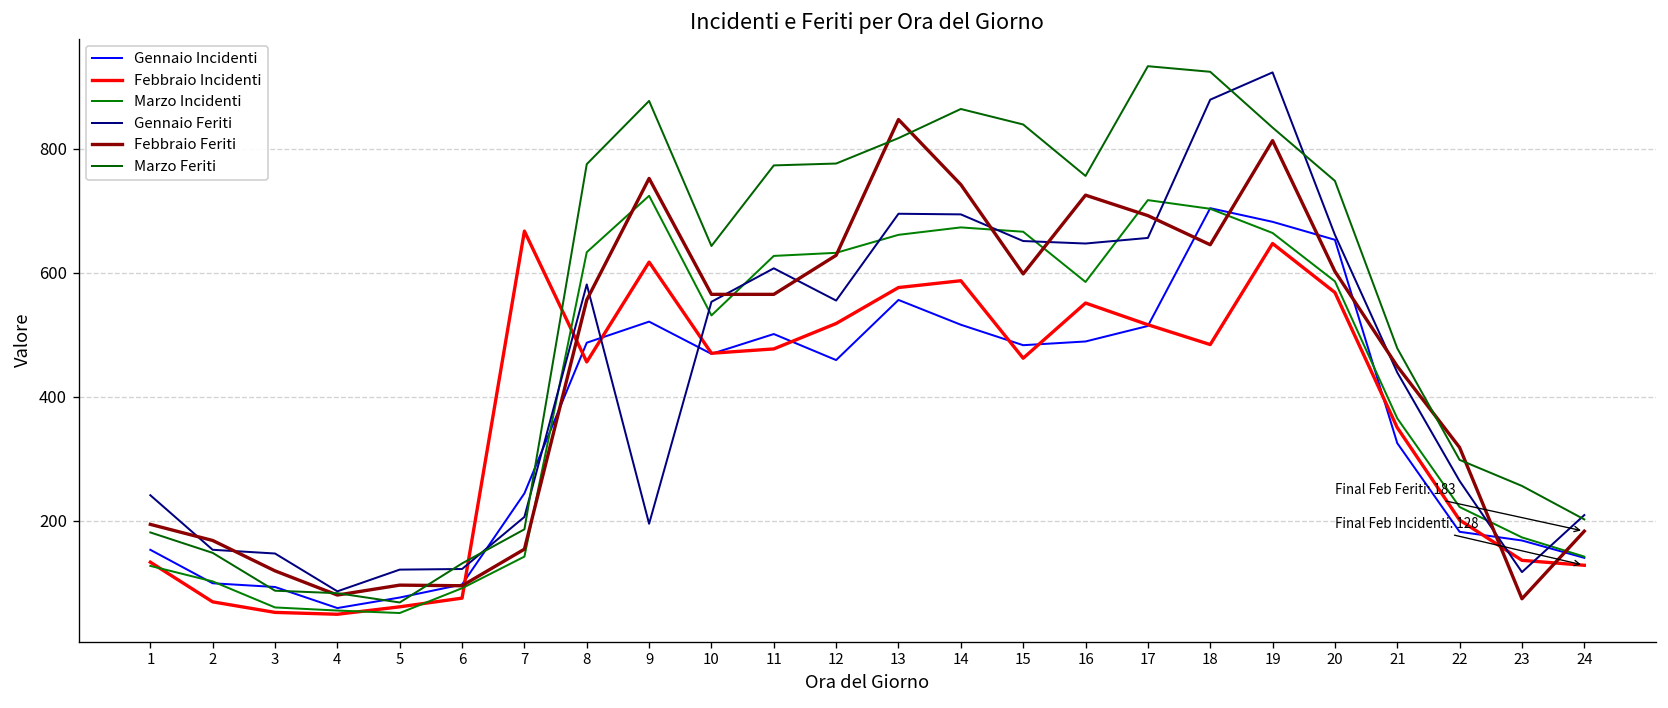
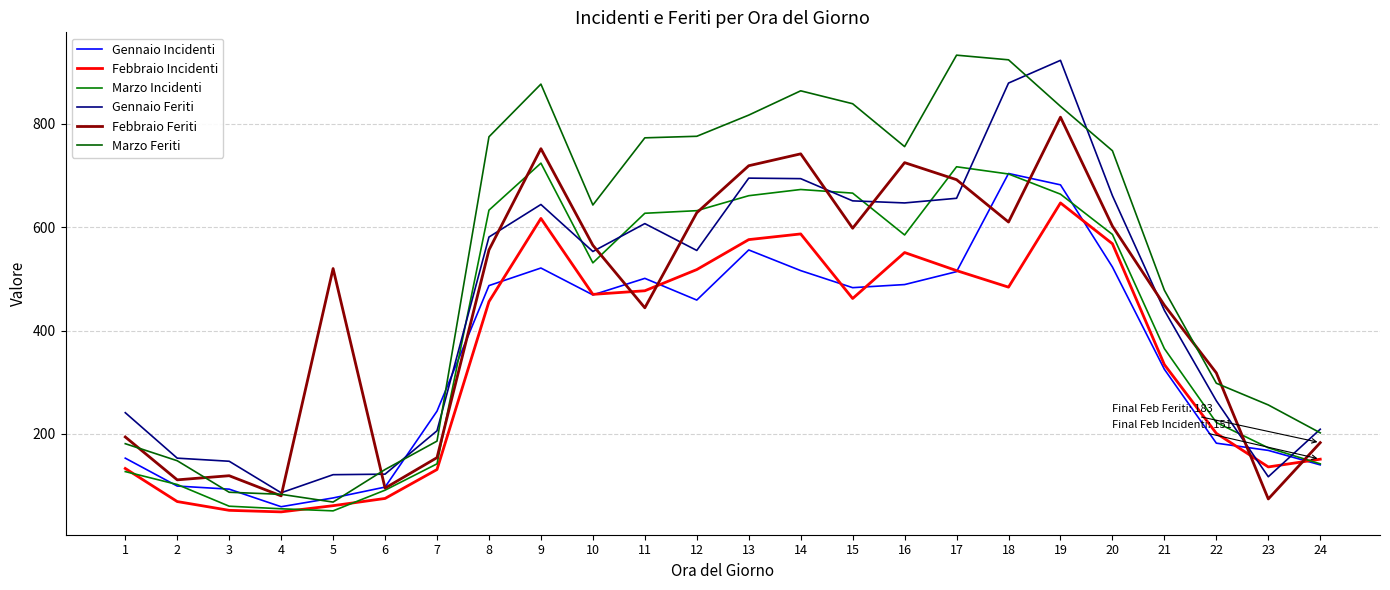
  {
    "Gennaio Incidenti": {
      "1": 150,
      "3": 90,
      "5": 80,
      "7": 240,
      "8": 490,
      "9": 520,
      "11": 500,
      "12": 460,
      "13": 560,
      "14": 520,
      "15": 480,
      "16": 490,
      "19": 680,
-     "20": 650,
+     "20": 520,
      "21": 330
    },
    "Febbraio Incidenti": {
-     "7": 670,
-     "21": 350,
-     "24": 128
+     "7": 130,
+     "21": 330,
+     "24": 151
    },
    "Gennaio Feriti": {
      "1": 240,
      "3": 150,
      "5": 120,
      "6": 120,
      "7": 210,
      "8": 580,
-     "9": 200,
+     "9": 640,
      "10": 550,
      "11": 610,
      "12": 560,
      "13": 700,
      "14": 690,
      "15": 650,
      "16": 650,
      "17": 660,
      "18": 880,
      "19": 920,
      "20": 660,
      "21": 440,
      "22": 260,
      "23": 120,
      "24": 210
    },
    "Febbraio Feriti": {
      "1": 190,
-     "2": 170,
+     "2": 110,
      "3": 120,
-     "5": 100,
+     "5": 520,
      "7": 150,
      "8": 560,
      "9": 750,
      "10": 570,
-     "11": 570,
-     "13": 850,
+     "11": 440,
+     "13": 720,
      "14": 740,
      "15": 600,
      "16": 730,
      "17": 690,
-     "18": 650,
+     "18": 610,
      "19": 810,
      "20": 600,
      "21": 450,
      "22": 320,
      "23": 70,
      "24": 180
    }
  }
